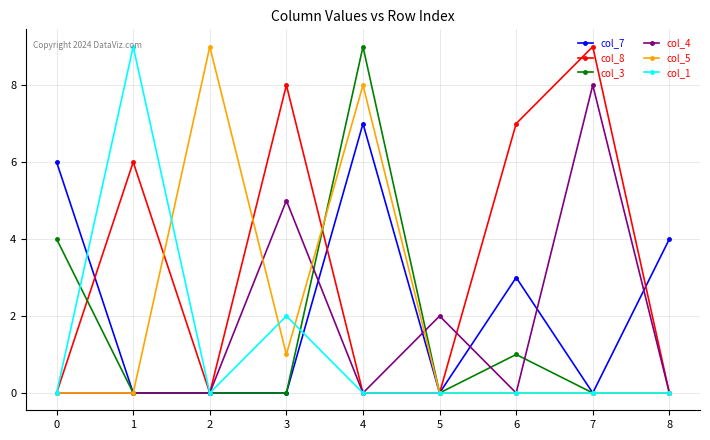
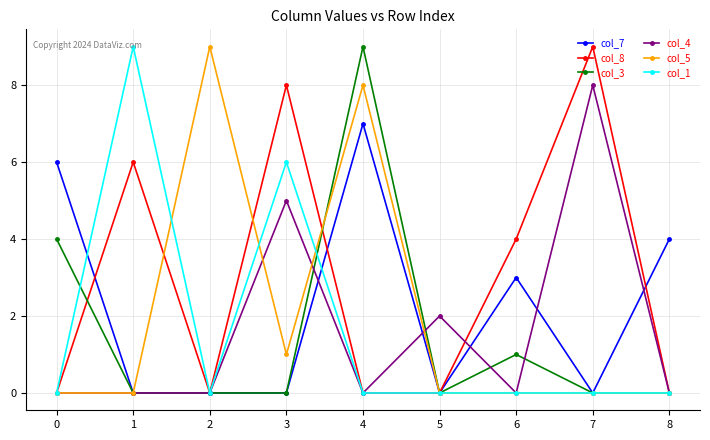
  {
    "col_7": {
      "0": 6,
      "4": 7,
      "6": 3,
      "8": 4
    },
    "col_8": {
      "1": 6,
      "3": 8,
-     "6": 7,
+     "6": 4,
      "7": 9
    },
    "col_3": {
      "0": 4,
      "4": 9,
      "6": 1
    },
    "col_4": {
      "3": 5,
      "5": 2,
      "7": 8
    },
    "col_5": {
      "2": 9,
      "3": 1,
      "4": 8
    },
    "col_1": {
-     "3": 2
+     "3": 6
    }
  }
